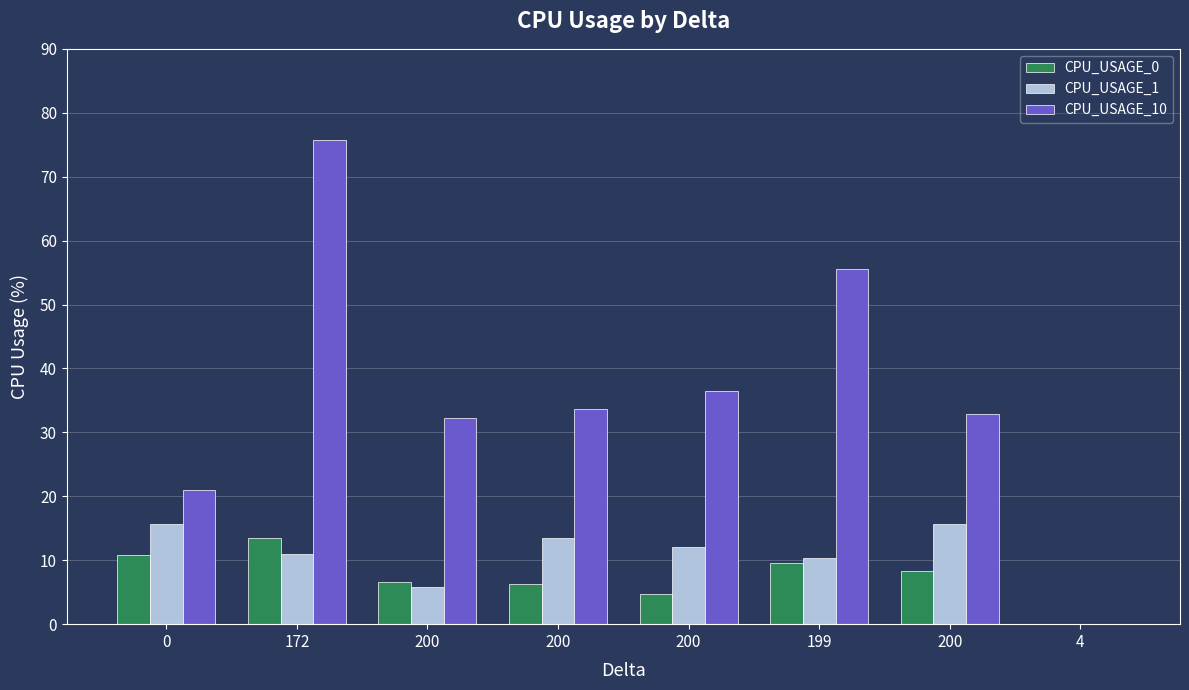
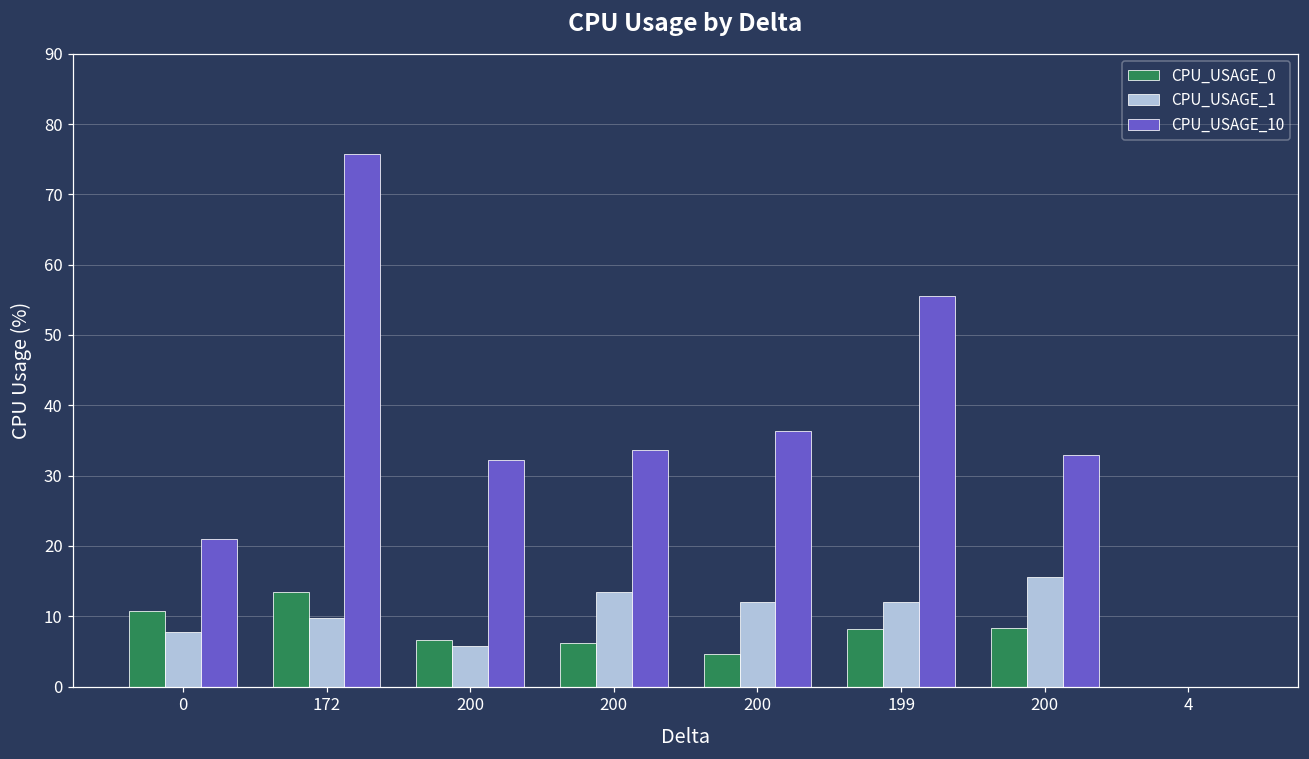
  {
    "CPU_USAGE_0": {
      "0": 11,
      "172": 13,
-     "199": 10,
+     "199": 8,
      "4": 0
    },
    "CPU_USAGE_1": {
-     "0": 16,
-     "172": 11,
-     "199": 10,
+     "0": 8,
+     "172": 10,
+     "199": 12,
      "4": 0
    },
    "CPU_USAGE_10": {
      "0": 21,
      "172": 76,
      "199": 56,
      "4": 0
    }
  }
